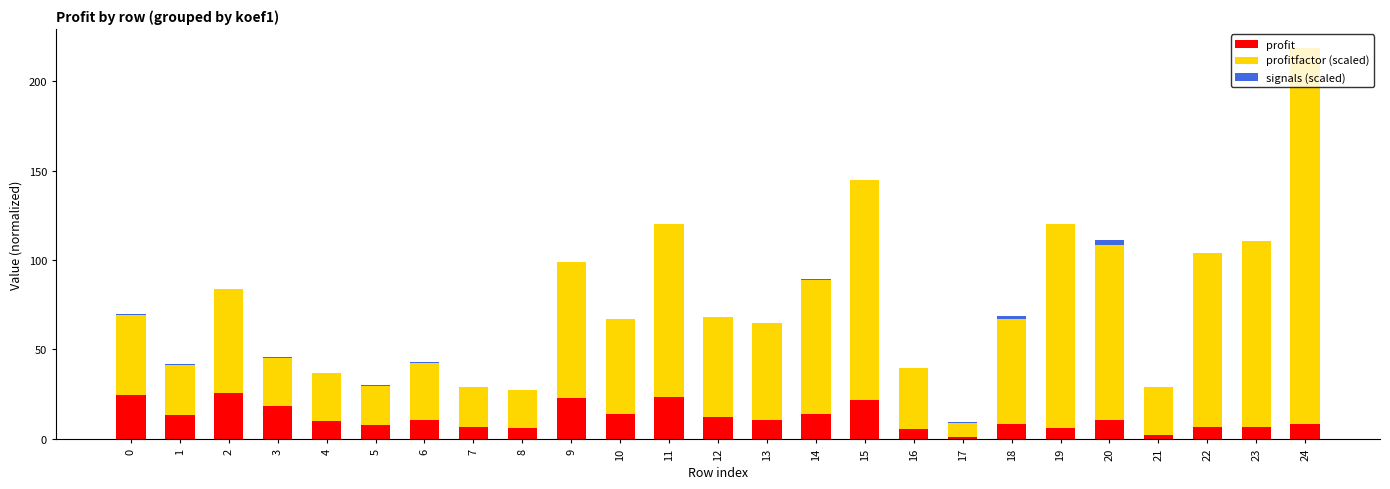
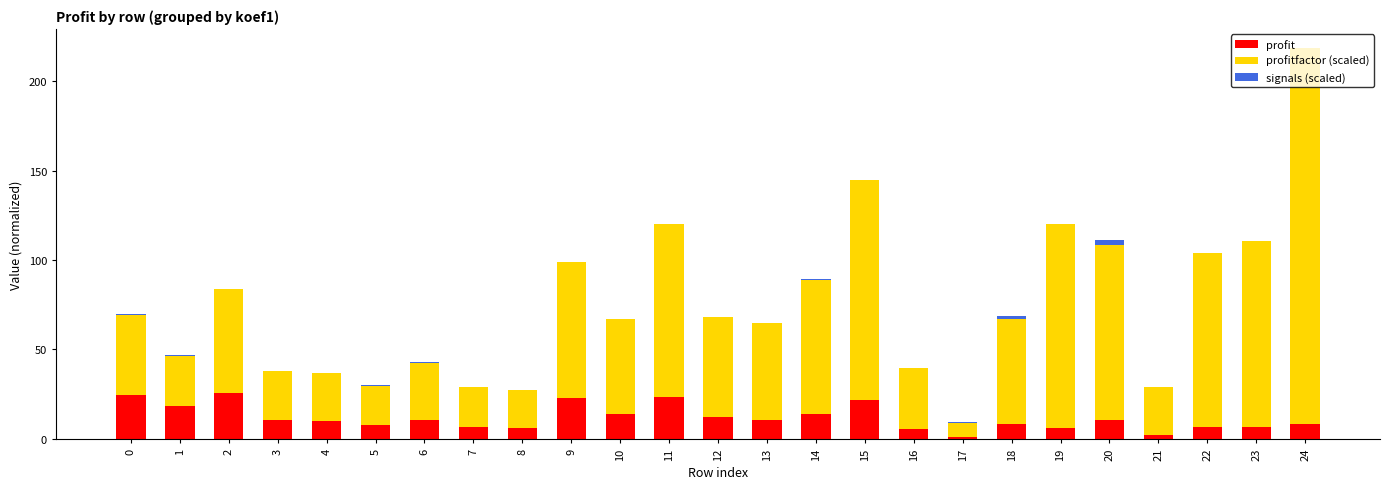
  {
    "profit": {
      "0": 24,
-     "1": 13,
+     "1": 18,
      "2": 26,
-     "3": 18,
+     "3": 11,
      "4": 10,
      "5": 8,
      "6": 11,
      "7": 7,
      "8": 6,
      "9": 23,
      "10": 14,
      "11": 23,
      "12": 12,
      "13": 11,
      "14": 14,
      "15": 22,
      "16": 5,
      "18": 8,
      "19": 6,
      "20": 10,
      "21": 2,
      "22": 7,
      "23": 6,
      "24": 8
    },
    "profitfactor (scaled)": {
      "0": 45,
      "1": 28,
      "2": 58,
      "3": 27,
      "4": 27,
      "5": 22,
      "6": 32,
      "7": 22,
      "8": 21,
      "9": 76,
      "10": 53,
      "11": 97,
      "12": 56,
      "13": 54,
      "14": 75,
      "15": 123,
      "16": 34,
      "17": 8,
      "18": 59,
      "19": 114,
      "20": 98,
      "21": 27,
      "22": 97,
      "23": 104
    },
    "signals (scaled)": {
      "18": 2,
      "20": 3
    }
  }
